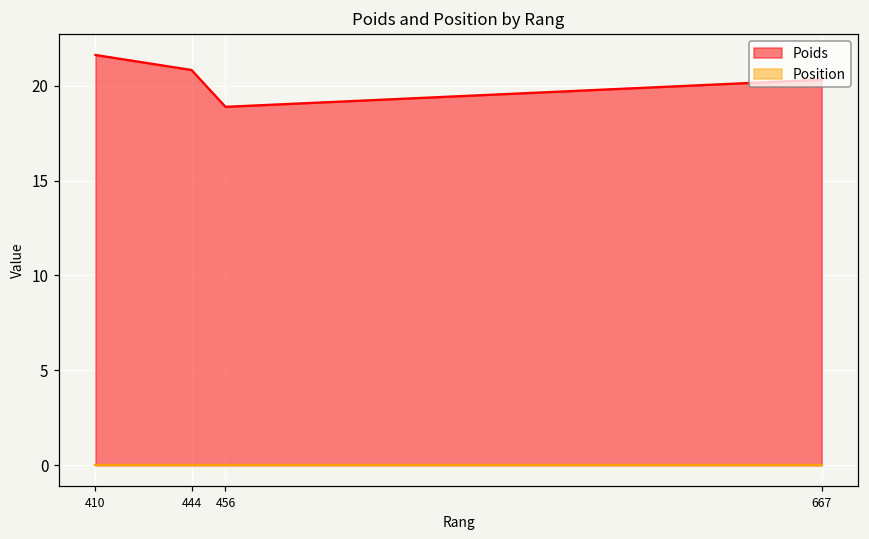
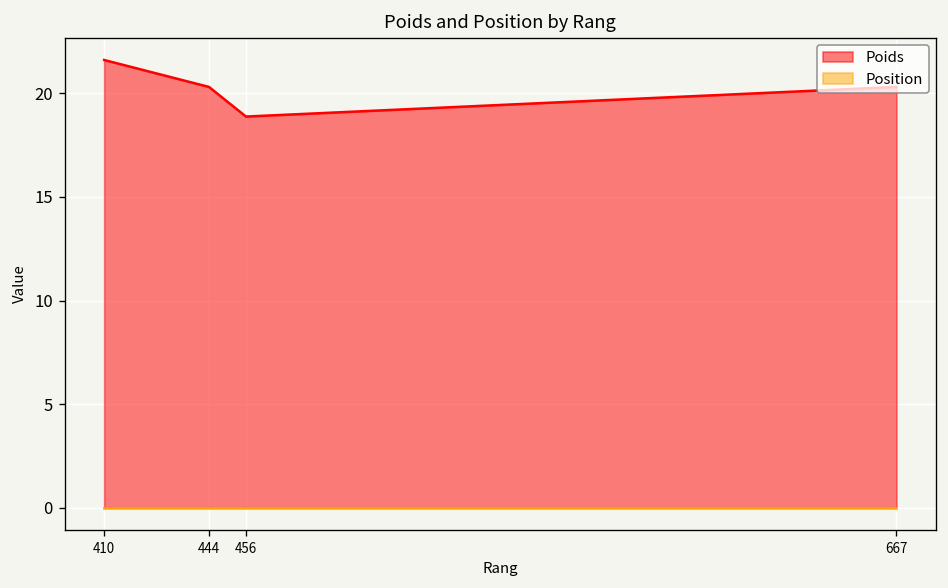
  {
    "Poids": {
      "410": 21.6,
-     "444": 20.8,
+     "444": 20.3,
      "456": 18.9
    },
    "Position": {
      "410": 0.0,
      "444": 0.0,
      "456": 0.0,
      "667": 0.0
    }
  }
